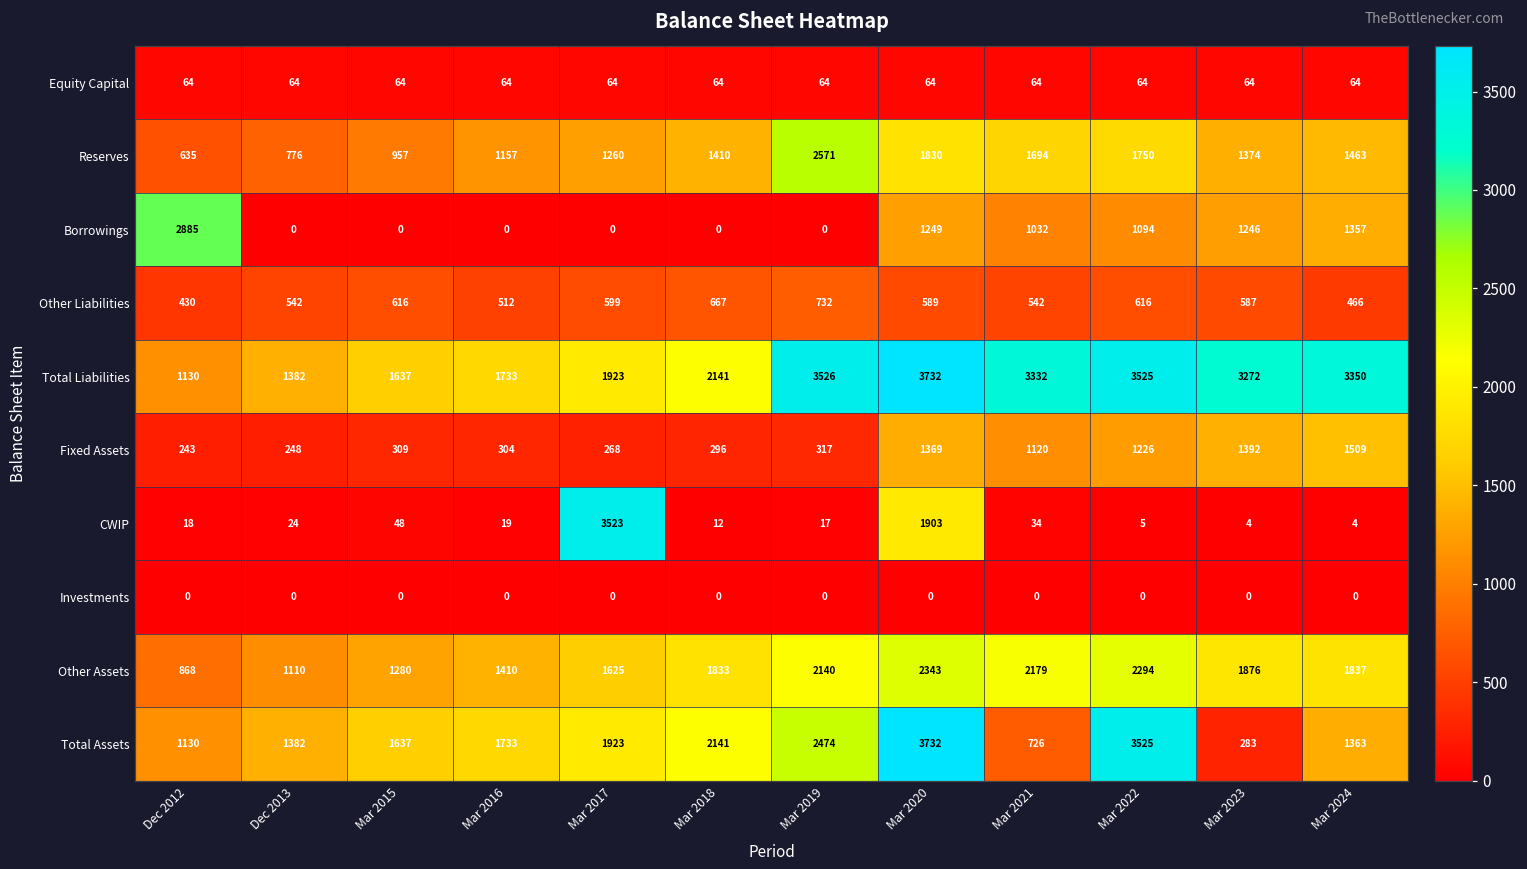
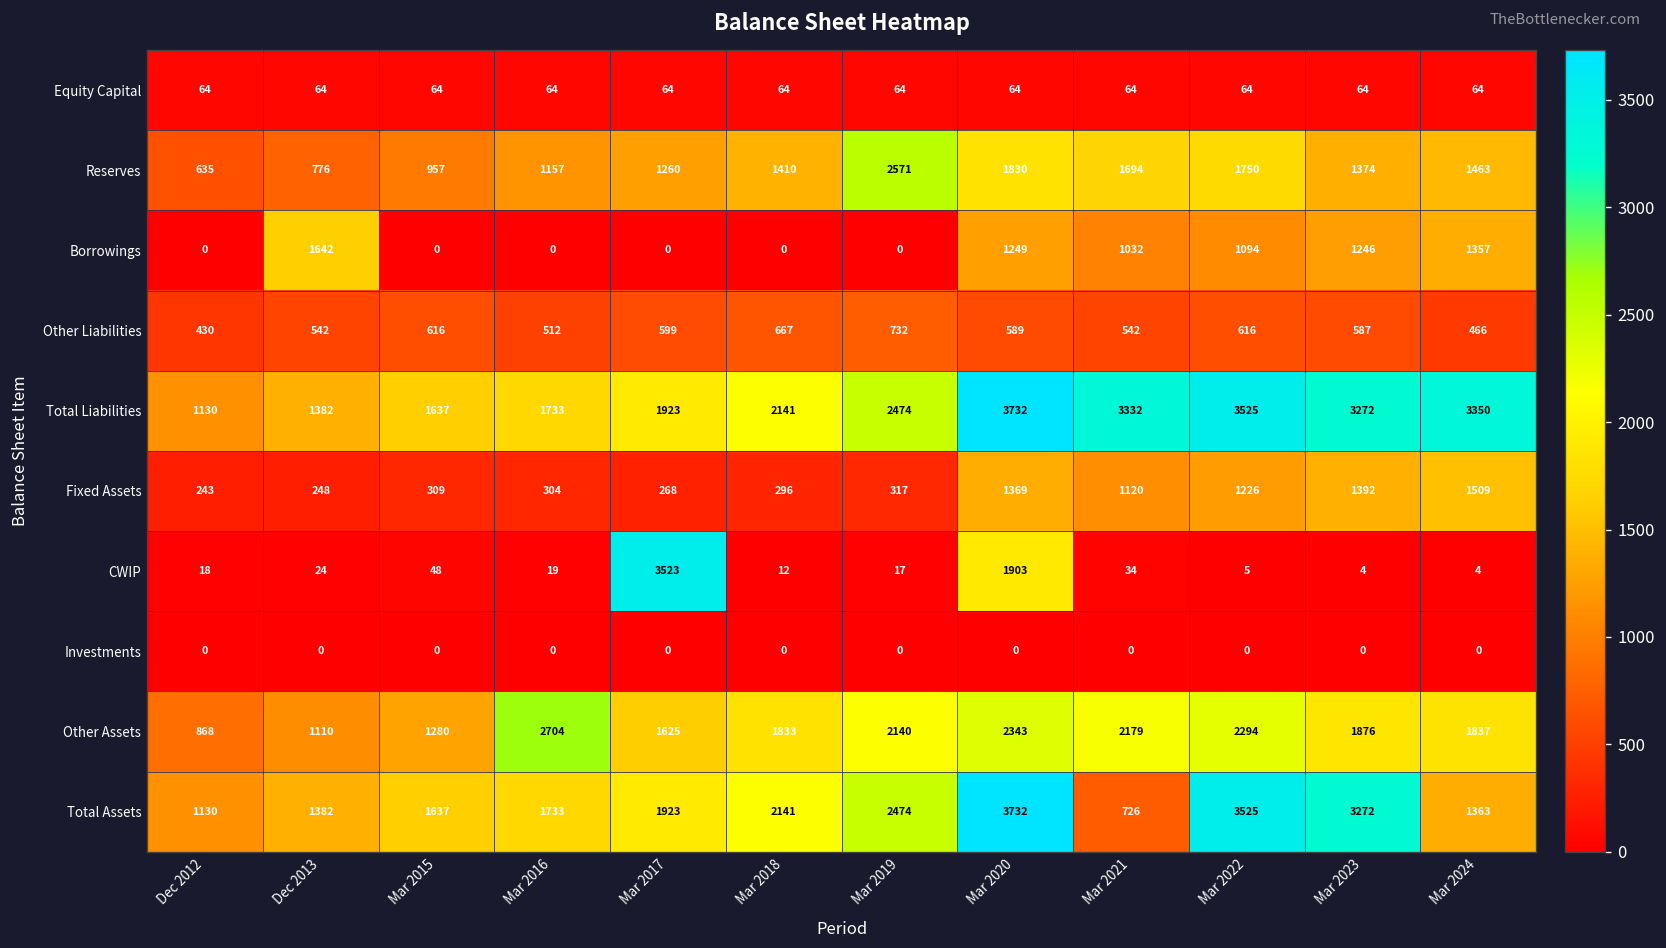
  {
    "Equity Capital": {
      "Dec 2012": 64,
      "Dec 2013": 64,
      "Mar 2015": 64,
      "Mar 2016": 64,
      "Mar 2017": 64,
      "Mar 2018": 64,
      "Mar 2019": 64,
      "Mar 2020": 64,
      "Mar 2021": 64,
      "Mar 2022": 64,
      "Mar 2023": 64,
      "Mar 2024": 64
    },
    "Reserves": {
      "Dec 2012": 635,
      "Dec 2013": 776,
      "Mar 2015": 957,
      "Mar 2016": 1157,
      "Mar 2017": 1260,
      "Mar 2018": 1410,
      "Mar 2019": 2571,
      "Mar 2020": 1830,
      "Mar 2021": 1694,
      "Mar 2022": 1750,
      "Mar 2023": 1374,
      "Mar 2024": 1463
    },
    "Borrowings": {
-     "Dec 2012": 2885,
-     "Dec 2013": 0,
+     "Dec 2012": 0,
+     "Dec 2013": 1642,
      "Mar 2015": 0,
      "Mar 2016": 0,
      "Mar 2017": 0,
      "Mar 2018": 0,
      "Mar 2019": 0,
      "Mar 2020": 1249,
      "Mar 2021": 1032,
      "Mar 2022": 1094,
      "Mar 2023": 1246,
      "Mar 2024": 1357
    },
    "Other Liabilities": {
      "Dec 2012": 430,
      "Dec 2013": 542,
      "Mar 2015": 616,
      "Mar 2016": 512,
      "Mar 2017": 599,
      "Mar 2018": 667,
      "Mar 2019": 732,
      "Mar 2020": 589,
      "Mar 2021": 542,
      "Mar 2022": 616,
      "Mar 2023": 587,
      "Mar 2024": 466
    },
    "Total Liabilities": {
      "Dec 2012": 1130,
      "Dec 2013": 1382,
      "Mar 2015": 1637,
      "Mar 2016": 1733,
      "Mar 2017": 1923,
      "Mar 2018": 2141,
-     "Mar 2019": 3526,
+     "Mar 2019": 2474,
      "Mar 2020": 3732,
      "Mar 2021": 3332,
      "Mar 2022": 3525,
      "Mar 2023": 3272,
      "Mar 2024": 3350
    },
    "Fixed Assets": {
      "Dec 2012": 243,
      "Dec 2013": 248,
      "Mar 2015": 309,
      "Mar 2016": 304,
      "Mar 2017": 268,
      "Mar 2018": 296,
      "Mar 2019": 317,
      "Mar 2020": 1369,
      "Mar 2021": 1120,
      "Mar 2022": 1226,
      "Mar 2023": 1392,
      "Mar 2024": 1509
    },
    "CWIP": {
      "Dec 2012": 18,
      "Dec 2013": 24,
      "Mar 2015": 48,
      "Mar 2016": 19,
      "Mar 2017": 3523,
      "Mar 2018": 12,
      "Mar 2019": 17,
      "Mar 2020": 1903,
      "Mar 2021": 34,
      "Mar 2022": 5,
      "Mar 2023": 4,
      "Mar 2024": 4
    },
    "Investments": {
      "Dec 2012": 0,
      "Dec 2013": 0,
      "Mar 2015": 0,
      "Mar 2016": 0,
      "Mar 2017": 0,
      "Mar 2018": 0,
      "Mar 2019": 0,
      "Mar 2020": 0,
      "Mar 2021": 0,
      "Mar 2022": 0,
      "Mar 2023": 0,
      "Mar 2024": 0
    },
    "Other Assets": {
      "Dec 2012": 868,
      "Dec 2013": 1110,
      "Mar 2015": 1280,
-     "Mar 2016": 1410,
+     "Mar 2016": 2704,
      "Mar 2017": 1625,
      "Mar 2018": 1833,
      "Mar 2019": 2140,
      "Mar 2020": 2343,
      "Mar 2021": 2179,
      "Mar 2022": 2294,
      "Mar 2023": 1876,
      "Mar 2024": 1837
    },
    "Total Assets": {
      "Dec 2012": 1130,
      "Dec 2013": 1382,
      "Mar 2015": 1637,
      "Mar 2016": 1733,
      "Mar 2017": 1923,
      "Mar 2018": 2141,
      "Mar 2019": 2474,
      "Mar 2020": 3732,
      "Mar 2021": 726,
      "Mar 2022": 3525,
-     "Mar 2023": 283,
+     "Mar 2023": 3272,
      "Mar 2024": 1363
    }
  }
